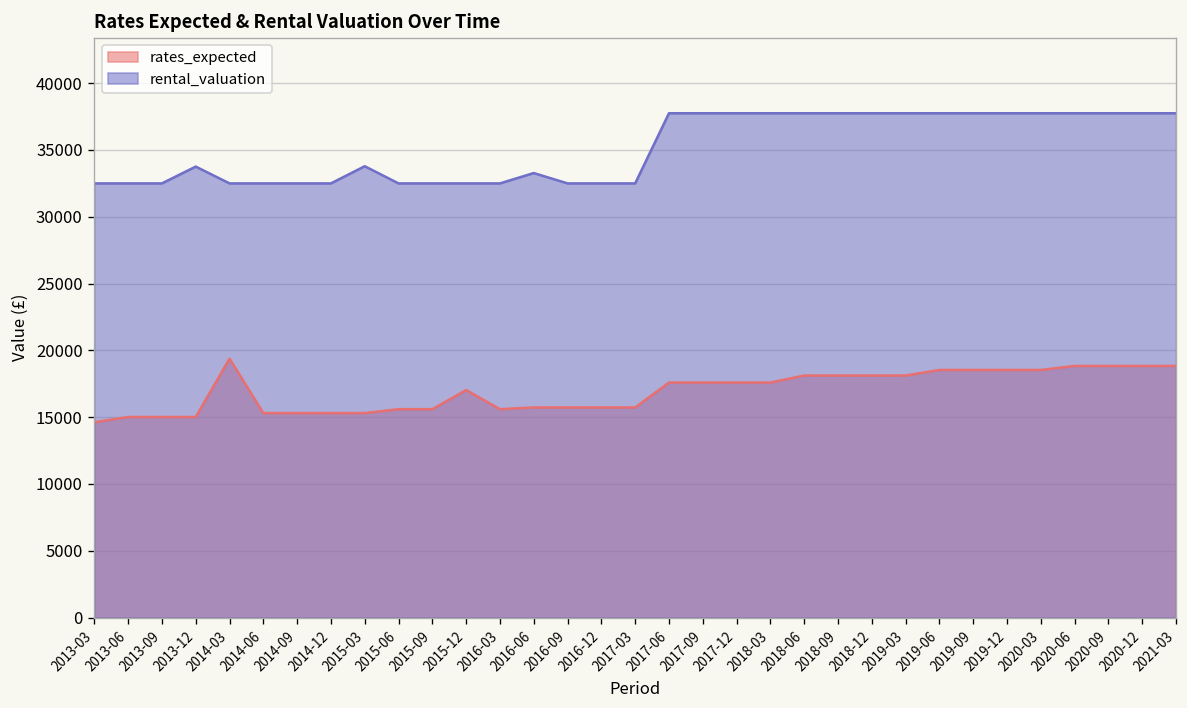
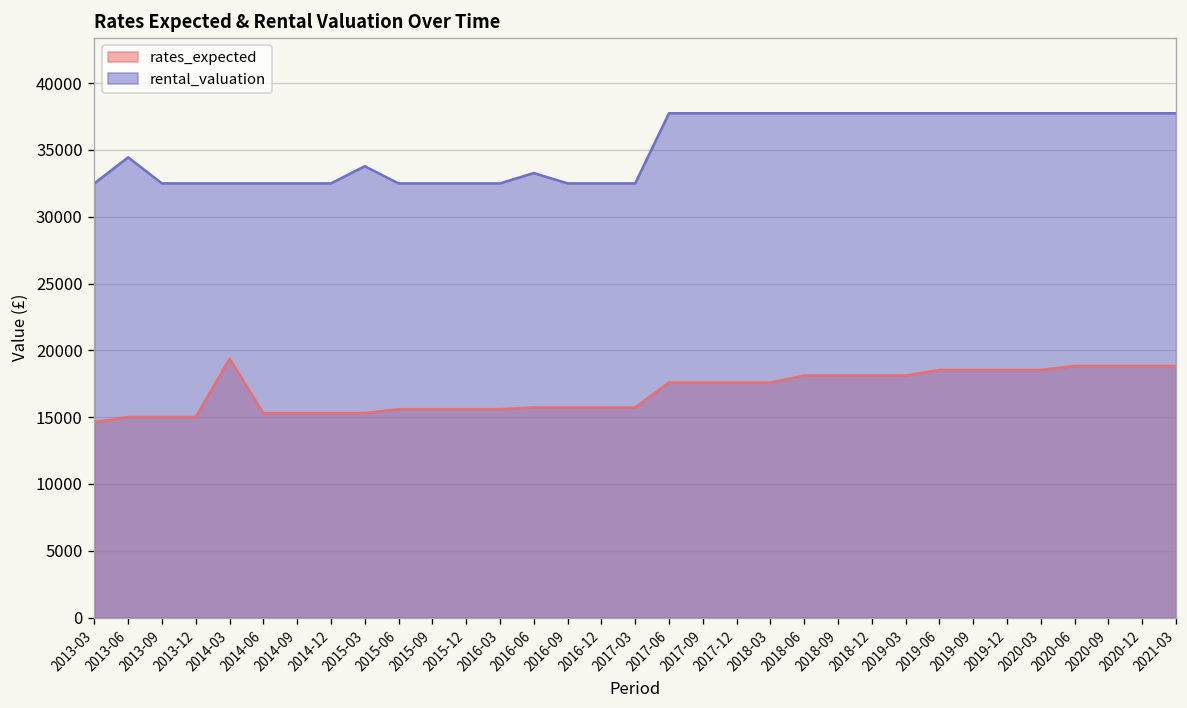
  {
    "rates_expected": {
      "2013-03": 14600,
      "2013-06": 15000,
      "2013-09": 15000,
      "2013-12": 15000,
      "2014-03": 19400,
      "2014-06": 15300,
      "2014-09": 15300,
      "2014-12": 15300,
      "2015-03": 15300,
      "2015-06": 15600,
      "2015-09": 15600,
-     "2015-12": 17000,
+     "2015-12": 15600,
      "2016-03": 15600,
      "2016-06": 15700,
      "2016-09": 15700,
      "2016-12": 15700,
      "2017-03": 15700,
      "2017-06": 17600,
      "2017-09": 17600,
      "2017-12": 17600,
      "2018-03": 17600,
      "2018-06": 18100,
      "2018-09": 18100,
      "2018-12": 18100,
      "2019-03": 18100,
      "2019-06": 18500,
      "2019-09": 18500,
      "2019-12": 18500,
      "2020-03": 18500,
      "2020-06": 18800,
      "2020-09": 18800,
      "2020-12": 18800,
      "2021-03": 18800
    },
    "rental_valuation": {
      "2013-03": 32500,
-     "2013-06": 32500,
+     "2013-06": 34400,
      "2013-09": 32500,
-     "2013-12": 33800,
+     "2013-12": 32500,
      "2014-03": 32500,
      "2014-06": 32500,
      "2014-09": 32500,
      "2014-12": 32500,
      "2015-03": 33800,
      "2015-06": 32500,
      "2015-09": 32500,
      "2015-12": 32500,
      "2016-03": 32500,
      "2016-06": 33300,
      "2016-09": 32500,
      "2016-12": 32500,
      "2017-03": 32500,
      "2017-06": 37800,
      "2017-09": 37800,
      "2017-12": 37800,
      "2018-03": 37800,
      "2018-06": 37800,
      "2018-09": 37800,
      "2018-12": 37800,
      "2019-03": 37800,
      "2019-06": 37800,
      "2019-09": 37800,
      "2019-12": 37800,
      "2020-03": 37800,
      "2020-06": 37800,
      "2020-09": 37800,
      "2020-12": 37800,
      "2021-03": 37800
    }
  }
